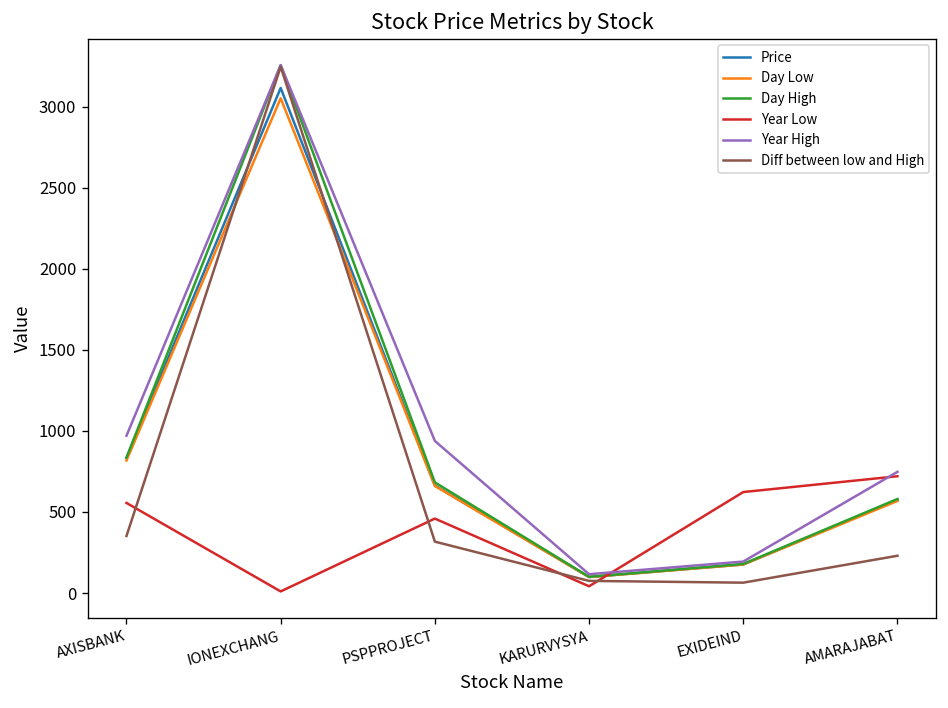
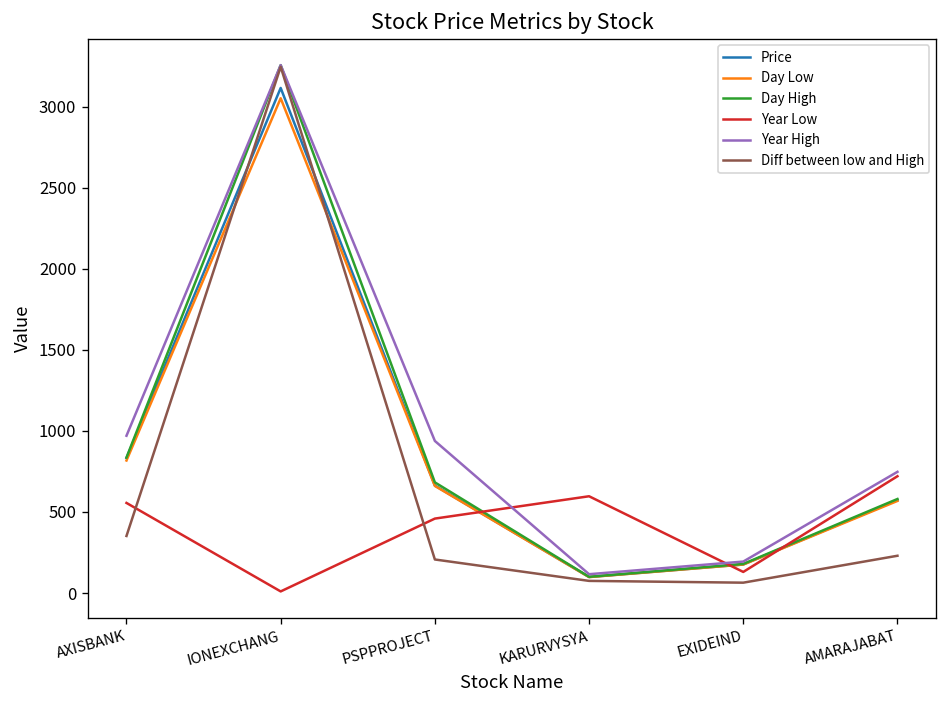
  {
    "Price": {
      "IONEXCHANG": 3110
    },
    "Day Low": {
      "IONEXCHANG": 3050
    },
    "Day High": {
      "PSPPROJECT": 680
    },
    "Year Low": {
      "AXISBANK": 560,
      "IONEXCHANG": 10,
      "PSPPROJECT": 460,
-     "KARURVYSYA": 40,
-     "EXIDEIND": 620,
+     "KARURVYSYA": 600,
+     "EXIDEIND": 130,
      "AMARAJABAT": 720
    },
    "Year High": {
      "AXISBANK": 970,
      "PSPPROJECT": 940,
      "AMARAJABAT": 750
    },
    "Diff between low and High": {
      "AXISBANK": 350,
-     "PSPPROJECT": 320,
+     "PSPPROJECT": 210,
      "KARURVYSYA": 80,
      "EXIDEIND": 60,
      "AMARAJABAT": 230
    }
  }
